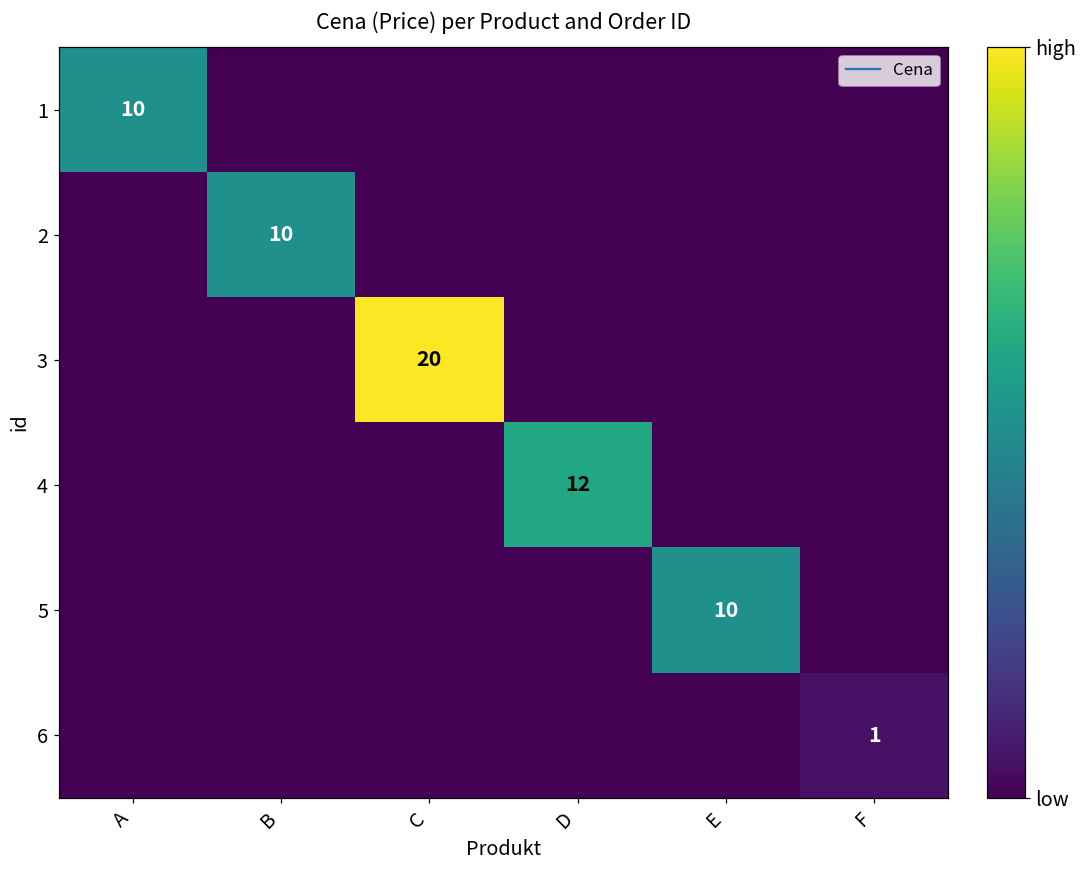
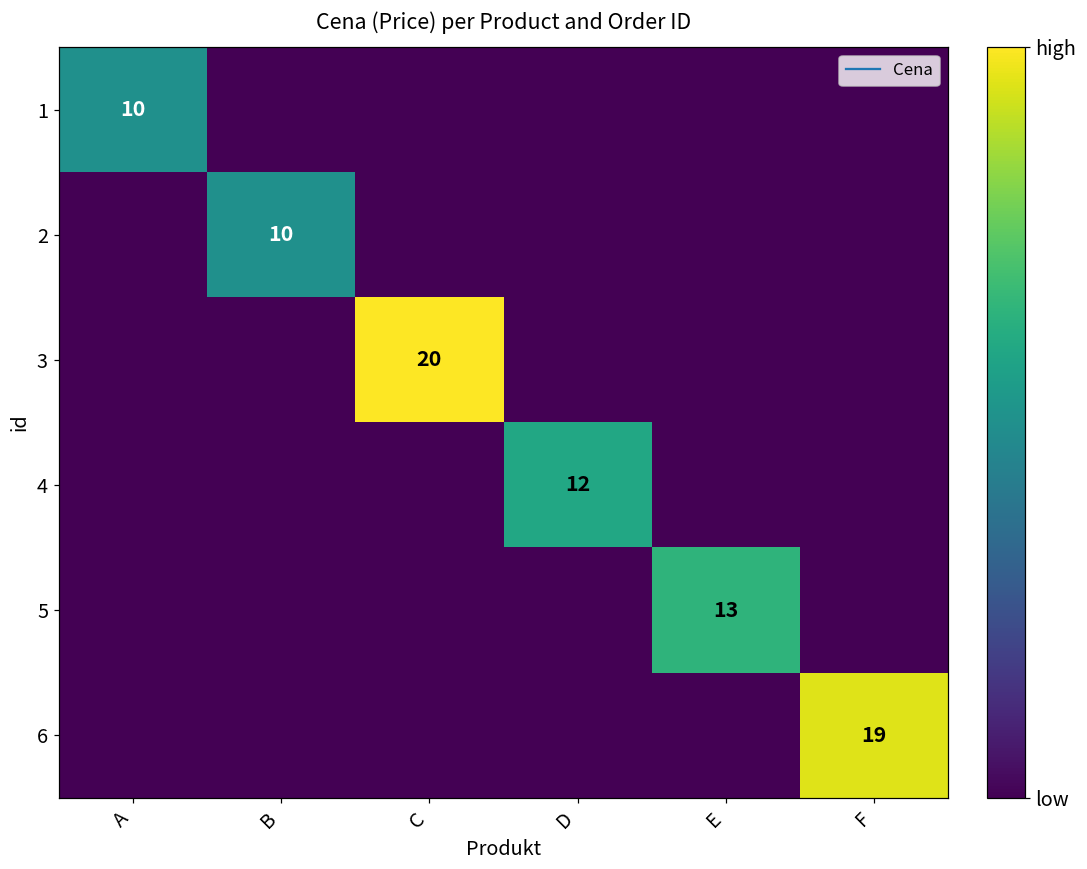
  {
    "1": {
      "A": 10
    },
    "2": {
      "B": 10
    },
    "3": {
      "C": 20
    },
    "4": {
      "D": 12
    },
    "5": {
-     "E": 10
+     "E": 13
    },
    "6": {
-     "F": 1
+     "F": 19
    }
  }
